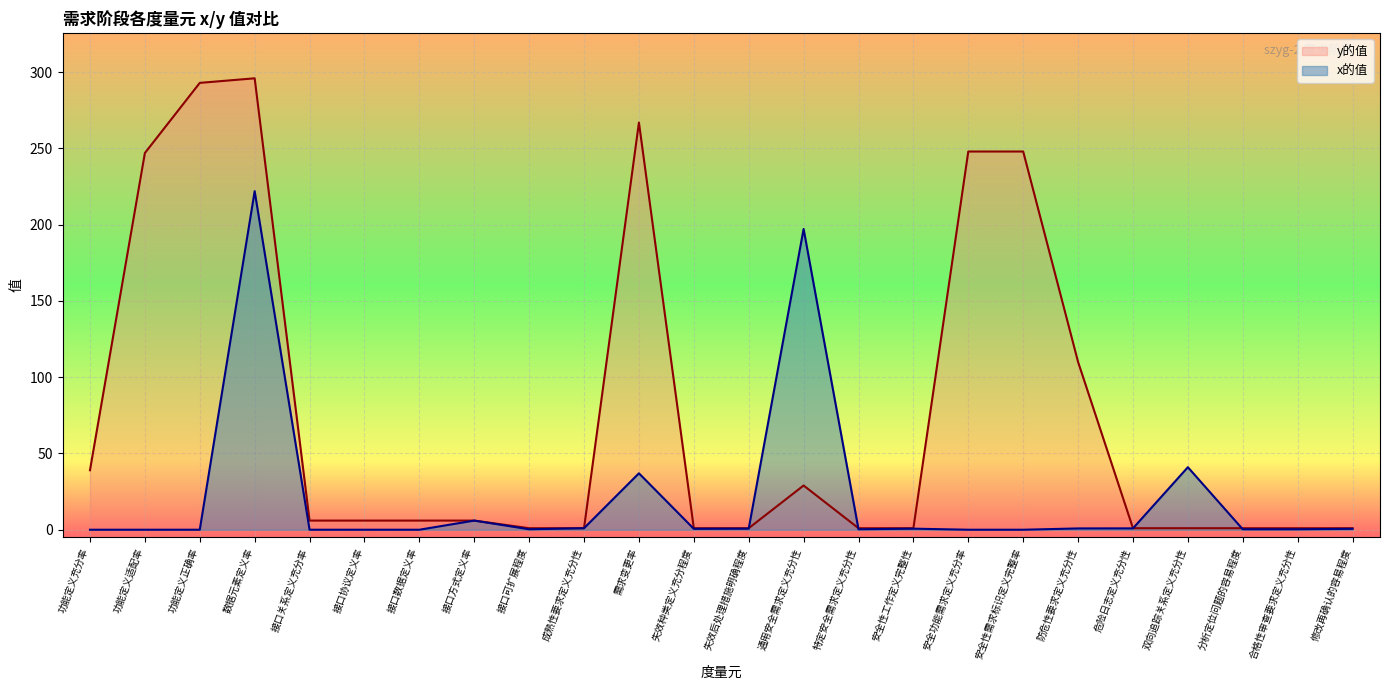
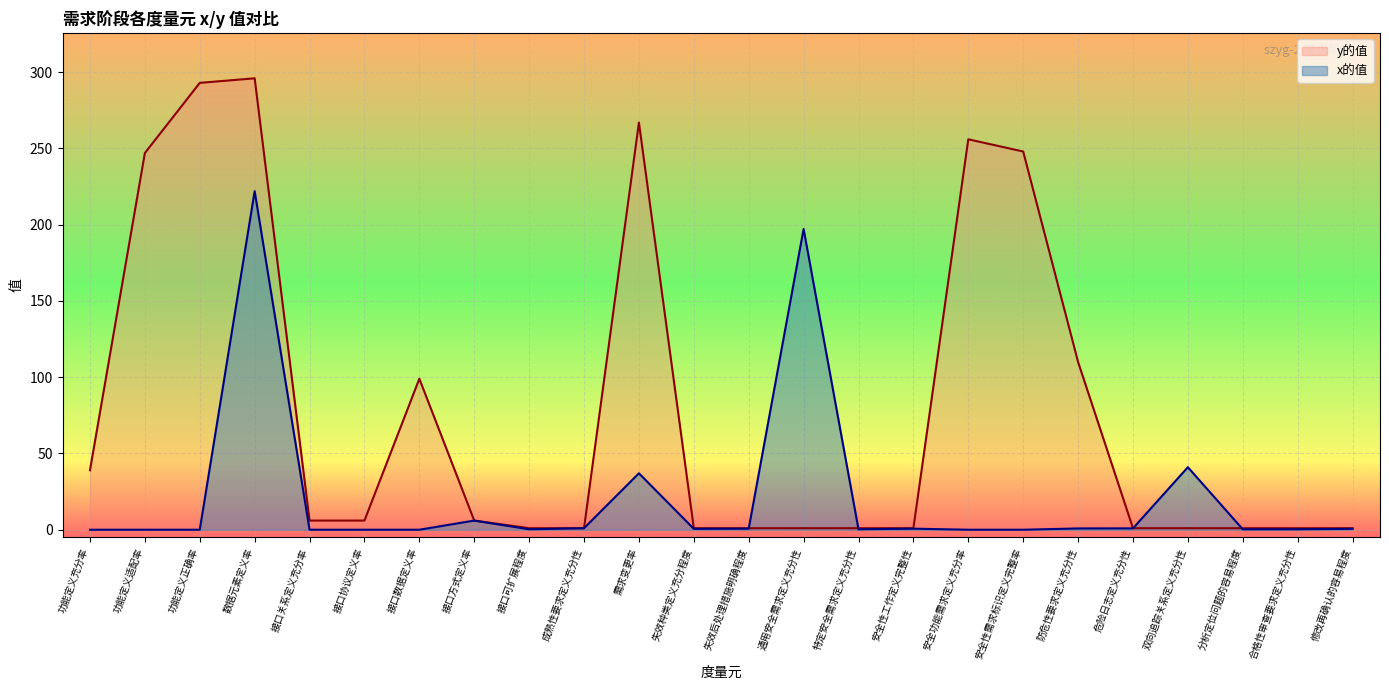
  {
    "y的值": {
      "功能定义充分率": 39,
      "功能定义适配率": 247,
      "功能定义正确率": 293,
      "数据元素定义率": 296,
      "接口关系定义充分率": 6,
      "接口协议定义率": 6,
-     "接口数据定义率": 6,
+     "接口数据定义率": 99,
      "需求变更率": 267,
-     "通用安全需求定义充分性": 29,
-     "安全功能需求定义充分率": 248,
+     "通用安全需求定义充分性": 1,
+     "安全功能需求定义充分率": 256,
      "安全性需求标识定义完整率": 248,
      "防危性要求定义充分性": 110,
      "双向追踪关系定义充分性": 1
    },
    "x的值": {
      "功能定义充分率": 0,
      "功能定义适配率": 0,
      "功能定义正确率": 0,
      "数据元素定义率": 222,
      "接口关系定义充分率": 0,
      "接口协议定义率": 0,
      "接口数据定义率": 0,
      "需求变更率": 37,
      "通用安全需求定义充分性": 197,
      "安全功能需求定义充分率": 0,
      "安全性需求标识定义完整率": 0,
      "防危性要求定义充分性": 1,
      "双向追踪关系定义充分性": 41
    }
  }
